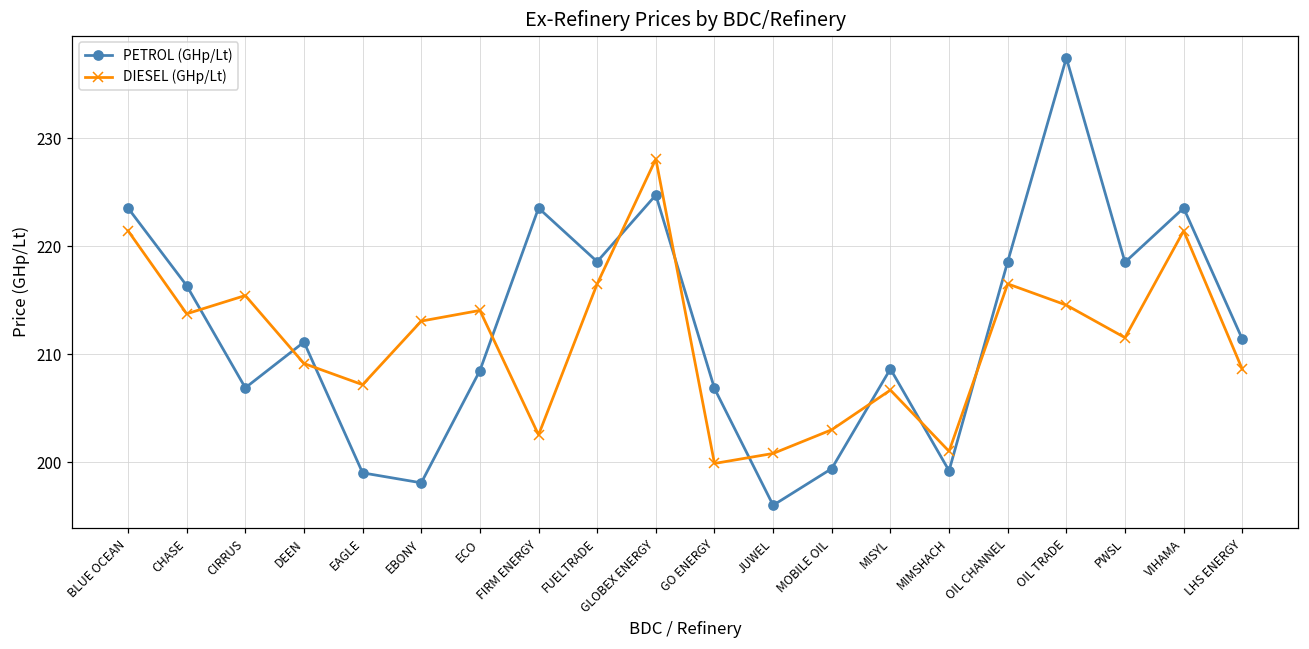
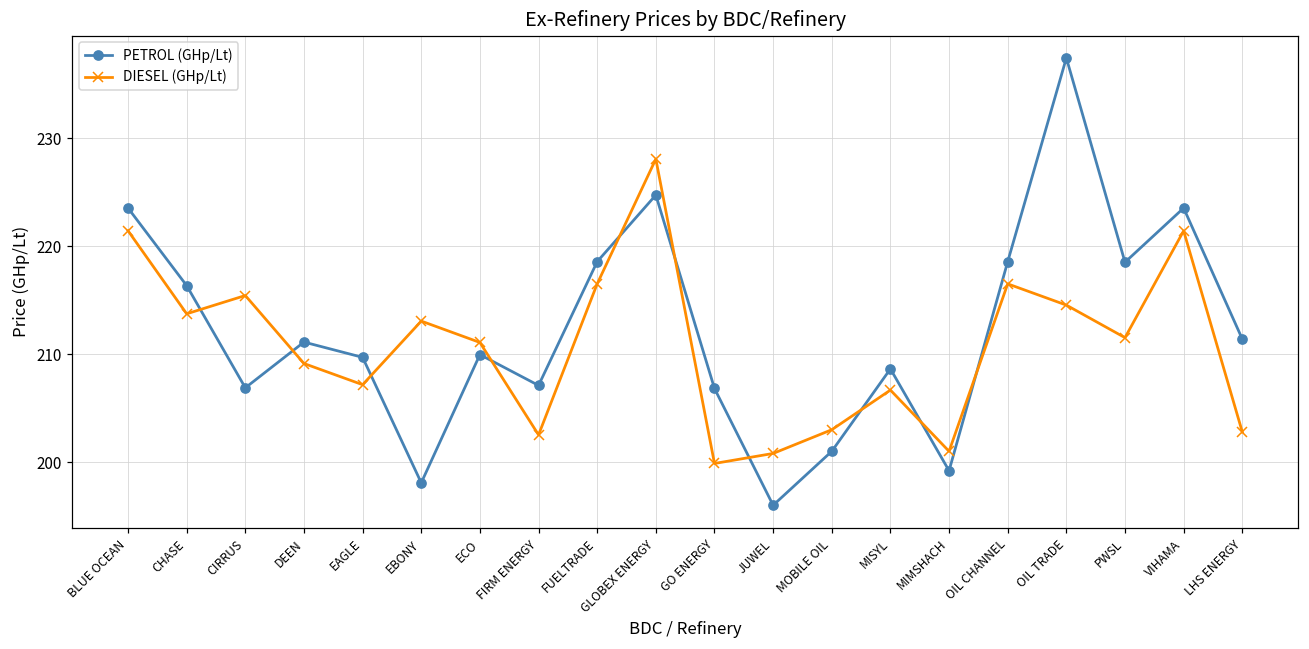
  {
    "PETROL (GHp/Lt)": {
      "BLUE OCEAN": 224,
      "CHASE": 216,
      "CIRRUS": 207,
      "DEEN": 211,
-     "EAGLE": 199,
+     "EAGLE": 210,
      "EBONY": 198,
-     "ECO": 208,
-     "FIRM ENERGY": 224,
+     "ECO": 210,
+     "FIRM ENERGY": 207,
      "FUELTRADE": 219,
      "GLOBEX ENERGY": 225,
      "GO ENERGY": 207,
      "JUWEL": 196,
-     "MOBILE OIL": 199,
+     "MOBILE OIL": 201,
      "MISYL": 209,
      "MIMSHACH": 199,
      "OIL CHANNEL": 219,
      "OIL TRADE": 237,
      "PWSL": 219,
      "VIHAMA": 224,
      "LHS ENERGY": 211
    },
    "DIESEL (GHp/Lt)": {
      "BLUE OCEAN": 221,
      "CHASE": 214,
      "CIRRUS": 215,
      "DEEN": 209,
      "EAGLE": 207,
      "EBONY": 213,
-     "ECO": 214,
+     "ECO": 211,
      "FIRM ENERGY": 203,
      "FUELTRADE": 217,
      "GLOBEX ENERGY": 228,
      "GO ENERGY": 200,
      "JUWEL": 201,
      "MOBILE OIL": 203,
      "MISYL": 207,
      "MIMSHACH": 201,
      "OIL CHANNEL": 217,
      "OIL TRADE": 215,
      "PWSL": 212,
      "VIHAMA": 221,
-     "LHS ENERGY": 209
+     "LHS ENERGY": 203
    }
  }
